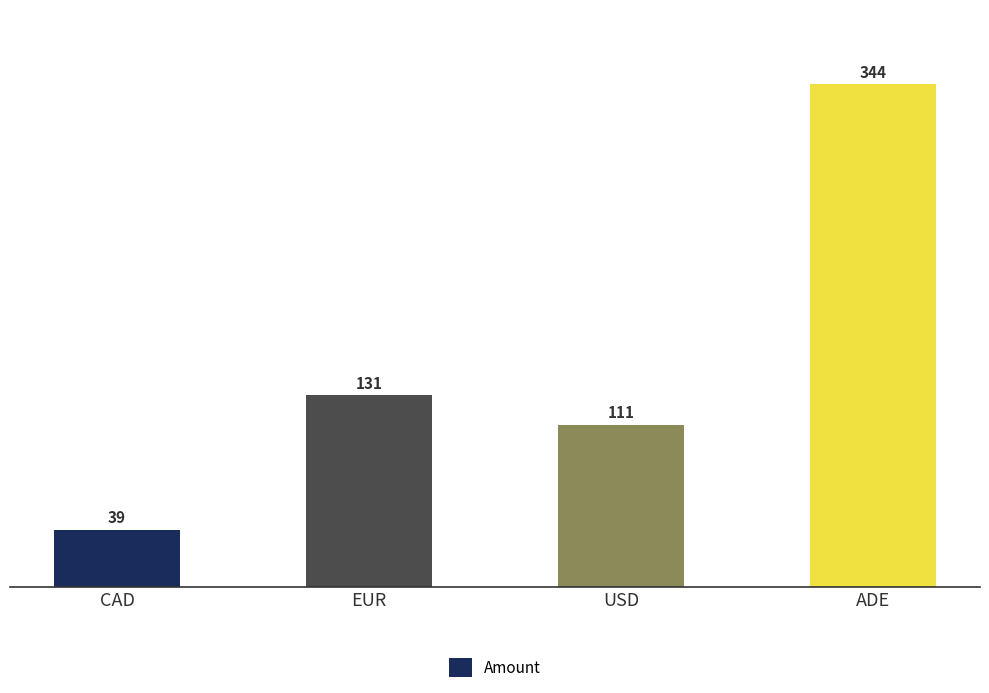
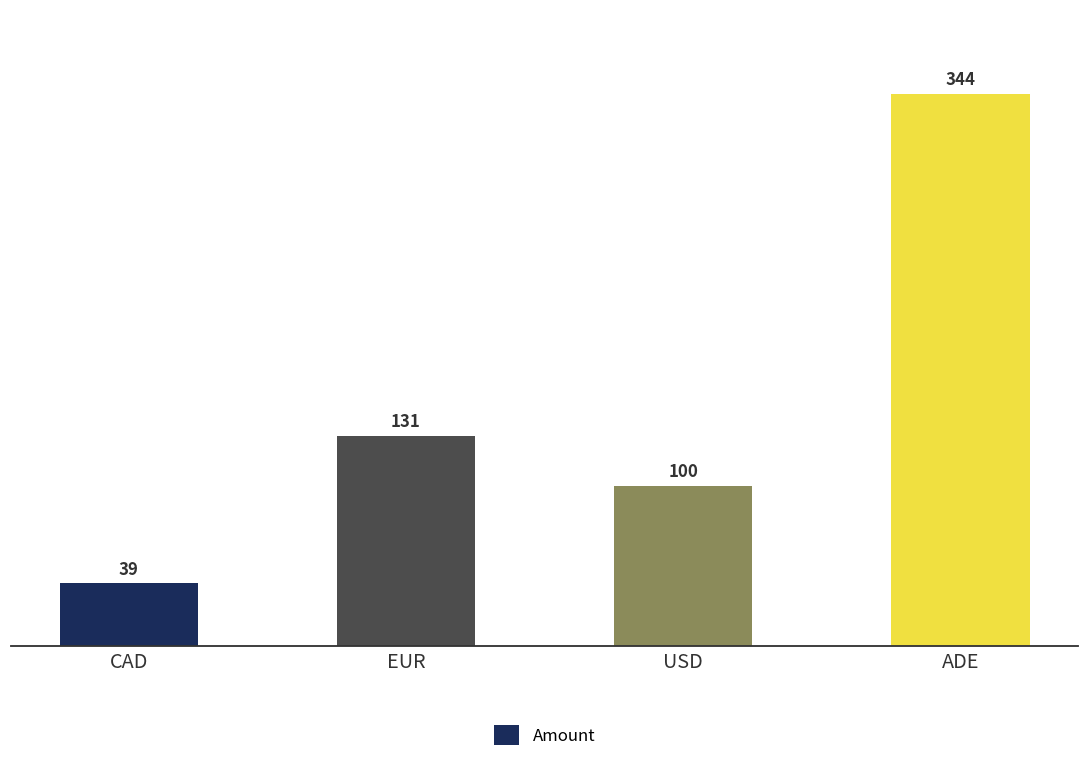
  {
    "CAD": 39,
    "EUR": 131,
-   "USD": 111,
+   "USD": 100,
    "ADE": 344
  }
